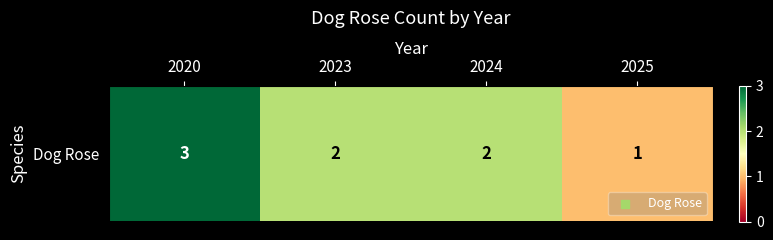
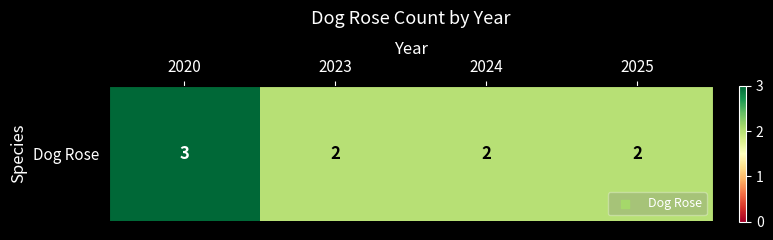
  {
    "Dog Rose": {
      "2020": 3,
      "2023": 2,
      "2024": 2,
-     "2025": 1
+     "2025": 2
    }
  }
